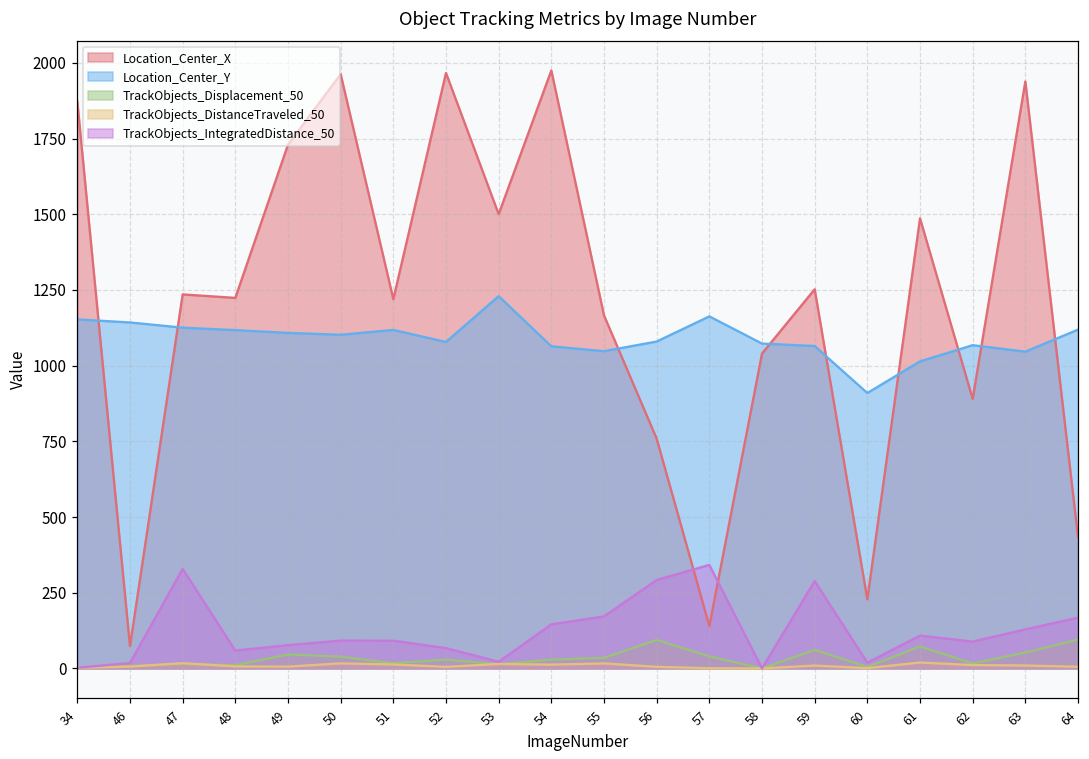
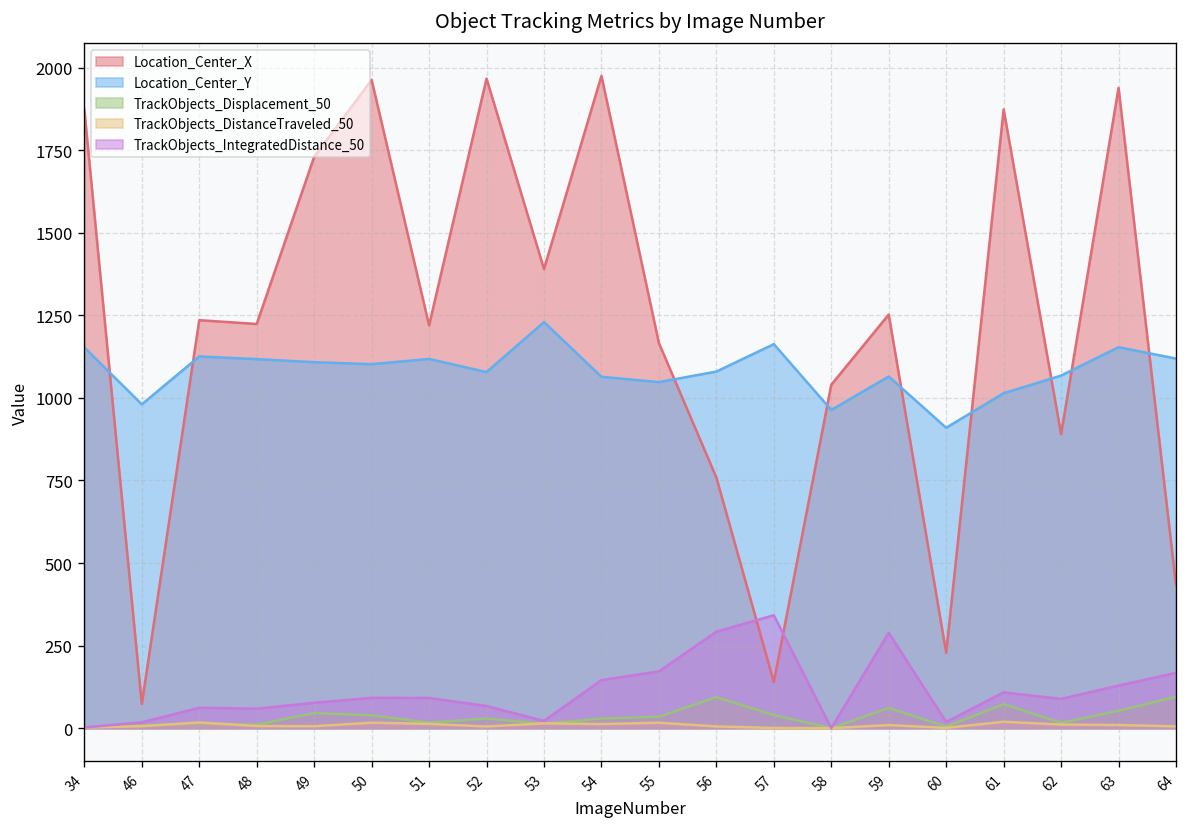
  {
    "Location_Center_X": {
      "34": 1870,
      "46": 70,
      "47": 1240,
      "48": 1220,
      "49": 1730,
      "50": 1960,
      "51": 1220,
      "52": 1970,
-     "53": 1500,
+     "53": 1390,
      "54": 1980,
      "55": 1170,
      "56": 760,
      "57": 140,
      "58": 1040,
      "59": 1250,
      "60": 230,
-     "61": 1490,
+     "61": 1870,
      "62": 890,
      "63": 1940,
      "64": 430
    },
    "Location_Center_Y": {
      "34": 1150,
-     "46": 1140,
+     "46": 980,
      "47": 1130,
      "48": 1120,
      "49": 1110,
      "50": 1100,
      "51": 1120,
      "52": 1080,
      "53": 1230,
      "54": 1060,
      "55": 1050,
      "56": 1080,
      "57": 1160,
-     "58": 1070,
+     "58": 960,
      "59": 1060,
      "60": 910,
      "61": 1010,
      "62": 1070,
-     "63": 1050,
+     "63": 1150,
      "64": 1120
    },
    "TrackObjects_IntegratedDistance_50": {
      "46": 20,
-     "47": 330,
+     "47": 60,
      "48": 60,
      "49": 80,
      "50": 90,
      "51": 90,
      "52": 70,
      "54": 150,
      "55": 170,
      "56": 290,
      "57": 340,
      "59": 290,
      "60": 20,
      "61": 110,
      "62": 90,
      "63": 130,
      "64": 170
    }
  }
